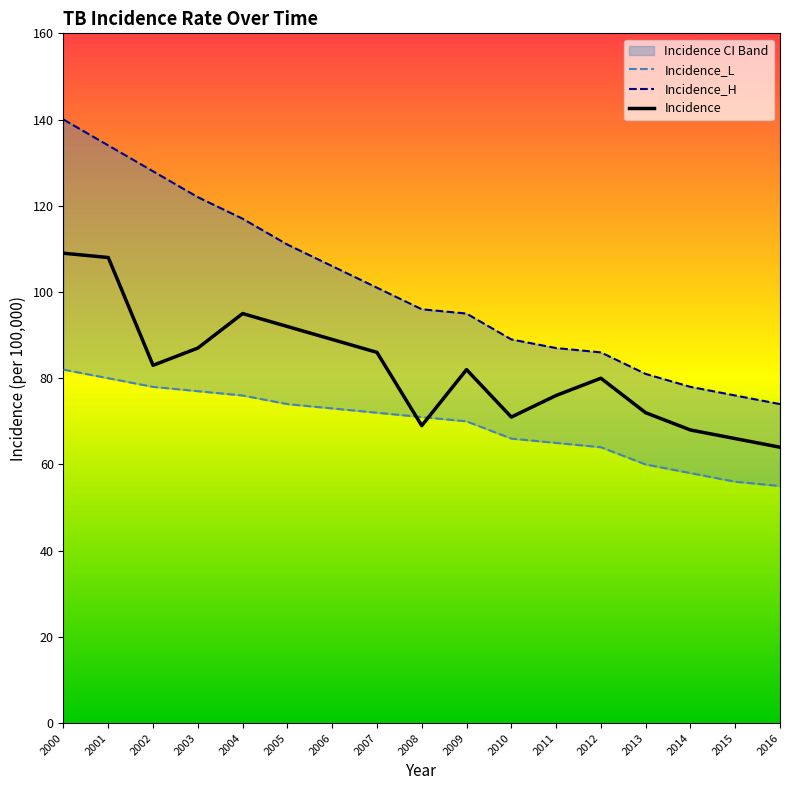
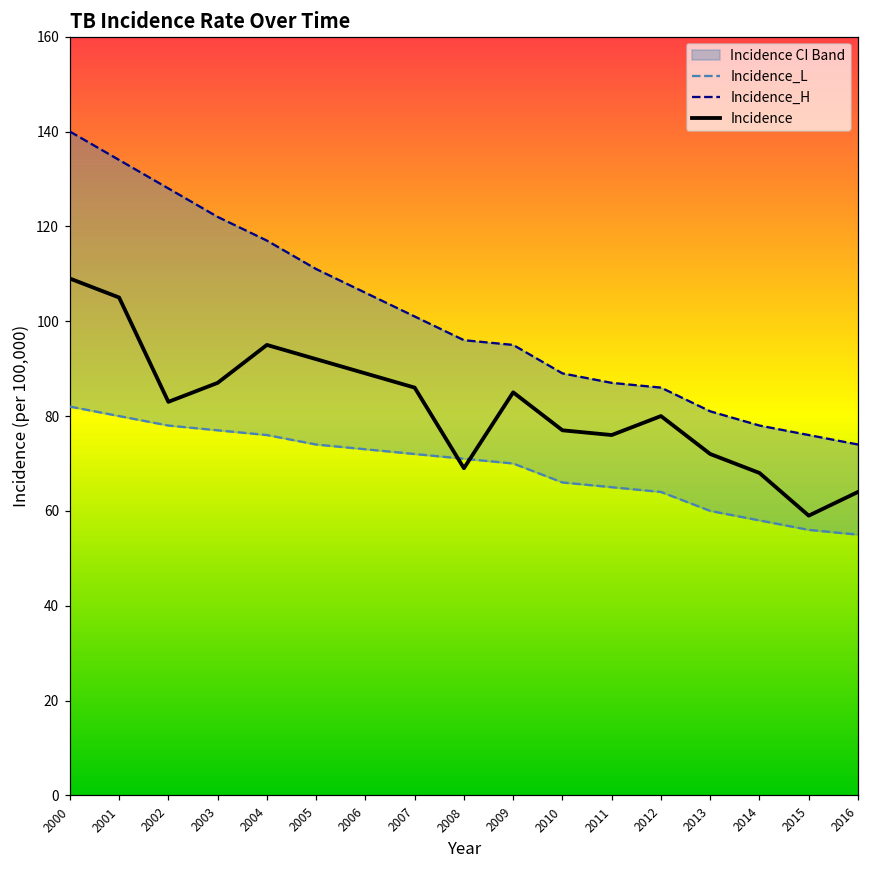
  {
    "Incidence": {
      "2000": 109,
-     "2001": 108,
+     "2001": 105,
      "2002": 83,
      "2003": 87,
      "2004": 95,
      "2005": 92,
      "2006": 89,
      "2007": 86,
      "2008": 69,
-     "2009": 82,
-     "2010": 71,
+     "2009": 85,
+     "2010": 77,
      "2011": 76,
      "2012": 80,
      "2013": 72,
      "2014": 68,
-     "2015": 66,
+     "2015": 59,
      "2016": 64
    }
  }
